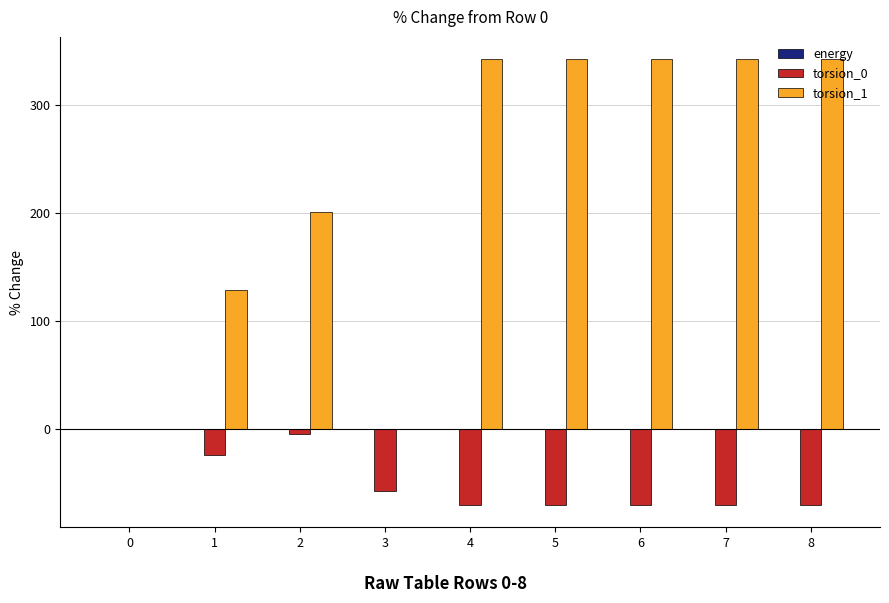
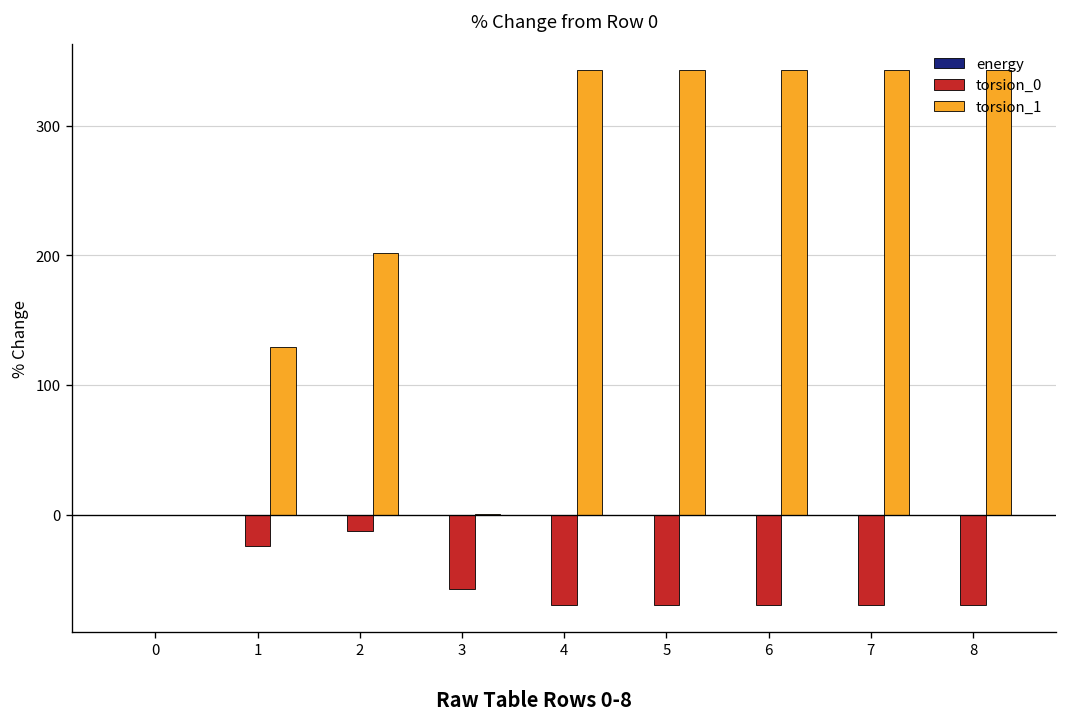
  {
    "energy": {
      "0": 0
    },
    "torsion_0": {
      "0": 0,
      "1": -24,
-     "2": -5,
+     "2": -12,
      "3": -57,
      "4": -70,
      "5": -70,
      "6": -70,
      "7": -70,
      "8": -70
    },
    "torsion_1": {
      "0": 0,
      "1": 129,
      "2": 202,
      "4": 343,
      "5": 343,
      "6": 343,
      "7": 343,
      "8": 343
    }
  }
